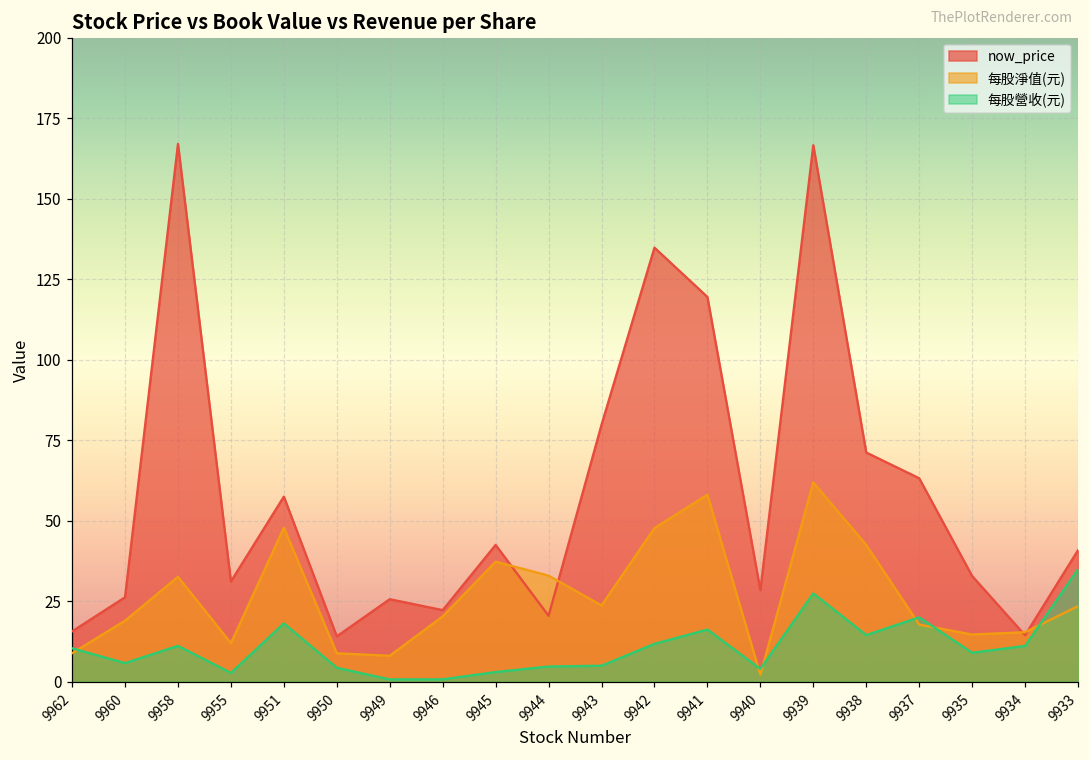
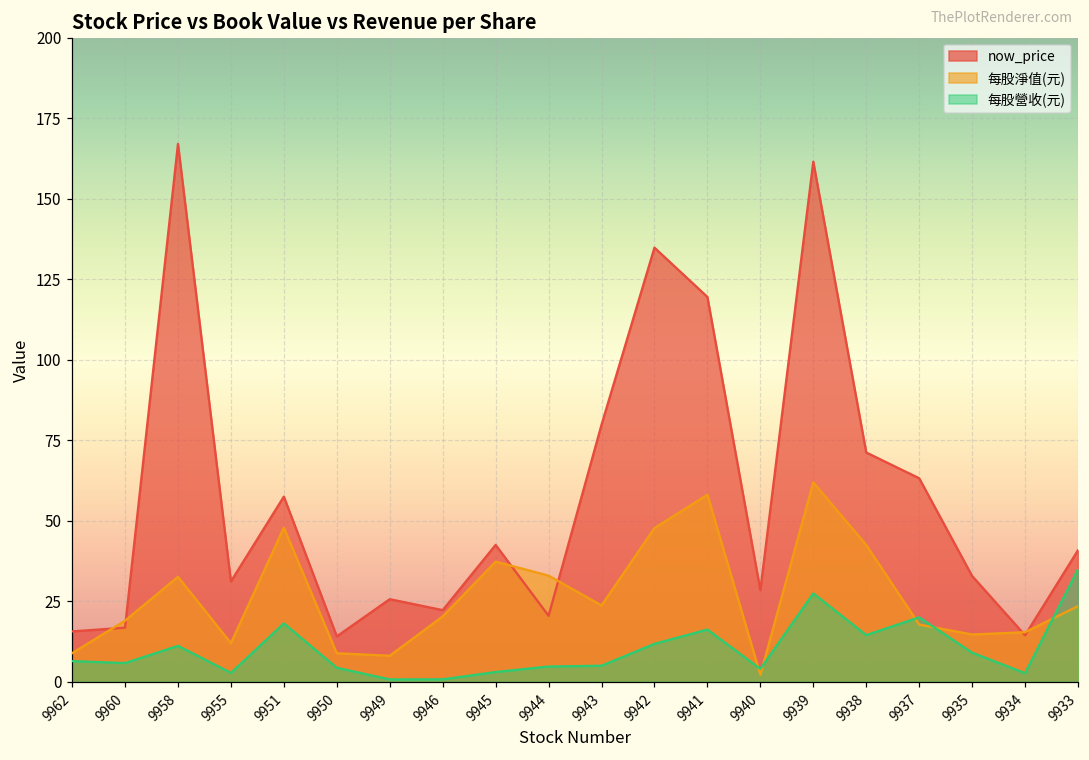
  {
    "now_price": {
      "9962": 16,
-     "9960": 26,
+     "9960": 17,
      "9958": 167,
      "9955": 31,
      "9951": 58,
      "9950": 14,
      "9949": 26,
      "9946": 22,
      "9945": 43,
      "9944": 21,
      "9943": 80,
      "9942": 135,
      "9941": 120,
      "9940": 28,
-     "9939": 167,
+     "9939": 162,
      "9938": 71,
      "9937": 63,
      "9935": 33,
      "9934": 14,
      "9933": 41
    },
    "每股淨值(元)": {
      "9962": 9,
      "9960": 19,
      "9958": 33,
      "9955": 12,
      "9951": 48,
      "9950": 9,
      "9949": 8,
      "9946": 20,
      "9945": 37,
      "9944": 33,
      "9943": 24,
      "9942": 48,
      "9941": 58,
      "9940": 2,
      "9939": 62,
      "9938": 42,
      "9937": 18,
      "9935": 15,
      "9934": 15,
      "9933": 23
    },
    "每股營收(元)": {
-     "9962": 10,
+     "9962": 6,
      "9960": 6,
      "9958": 11,
      "9955": 3,
      "9951": 18,
      "9950": 4,
      "9949": 1,
      "9946": 1,
      "9945": 3,
      "9944": 5,
      "9943": 5,
      "9942": 12,
      "9941": 16,
      "9940": 4,
      "9939": 27,
      "9938": 15,
      "9937": 20,
      "9935": 9,
-     "9934": 11,
+     "9934": 3,
      "9933": 35
    }
  }
